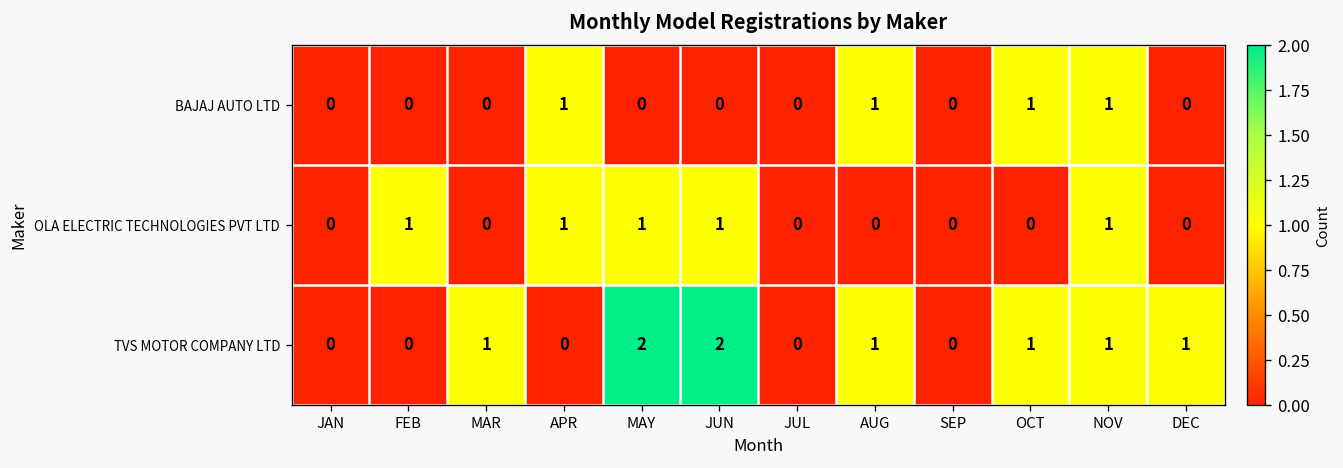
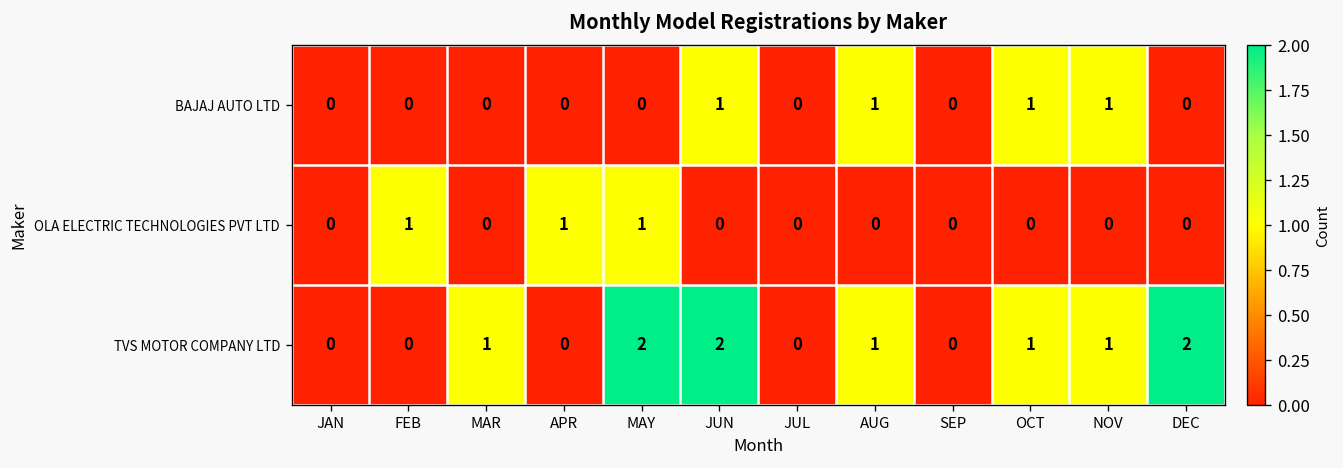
  {
    "BAJAJ AUTO LTD": {
      "JAN": 0,
      "FEB": 0,
      "MAR": 0,
-     "APR": 1,
+     "APR": 0,
      "MAY": 0,
-     "JUN": 0,
+     "JUN": 1,
      "JUL": 0,
      "AUG": 1,
      "SEP": 0,
      "OCT": 1,
      "NOV": 1,
      "DEC": 0
    },
    "OLA ELECTRIC TECHNOLOGIES PVT LTD": {
      "JAN": 0,
      "FEB": 1,
      "MAR": 0,
      "APR": 1,
      "MAY": 1,
-     "JUN": 1,
+     "JUN": 0,
      "JUL": 0,
      "AUG": 0,
      "SEP": 0,
      "OCT": 0,
-     "NOV": 1,
+     "NOV": 0,
      "DEC": 0
    },
    "TVS MOTOR COMPANY LTD": {
      "JAN": 0,
      "FEB": 0,
      "MAR": 1,
      "APR": 0,
      "MAY": 2,
      "JUN": 2,
      "JUL": 0,
      "AUG": 1,
      "SEP": 0,
      "OCT": 1,
      "NOV": 1,
-     "DEC": 1
+     "DEC": 2
    }
  }
